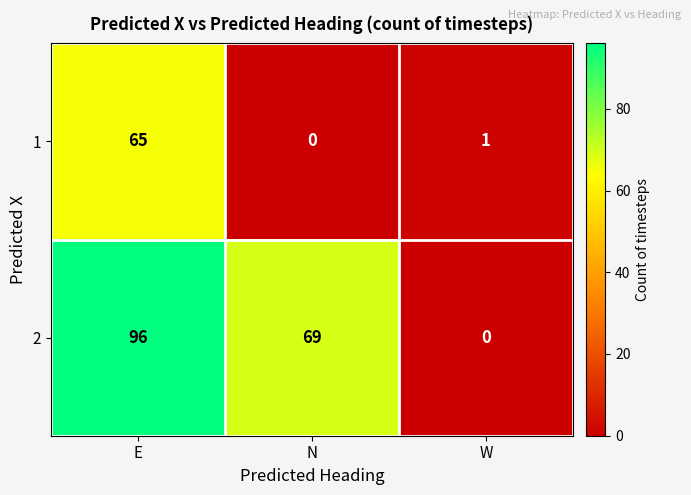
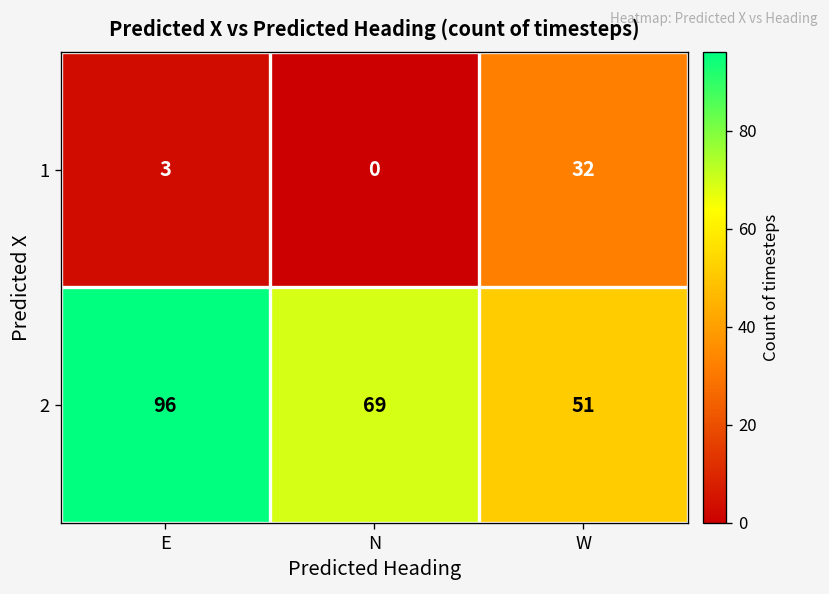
  {
    "1": {
-     "E": 65,
+     "E": 3,
      "N": 0,
-     "W": 1
+     "W": 32
    },
    "2": {
      "E": 96,
      "N": 69,
-     "W": 0
+     "W": 51
    }
  }
